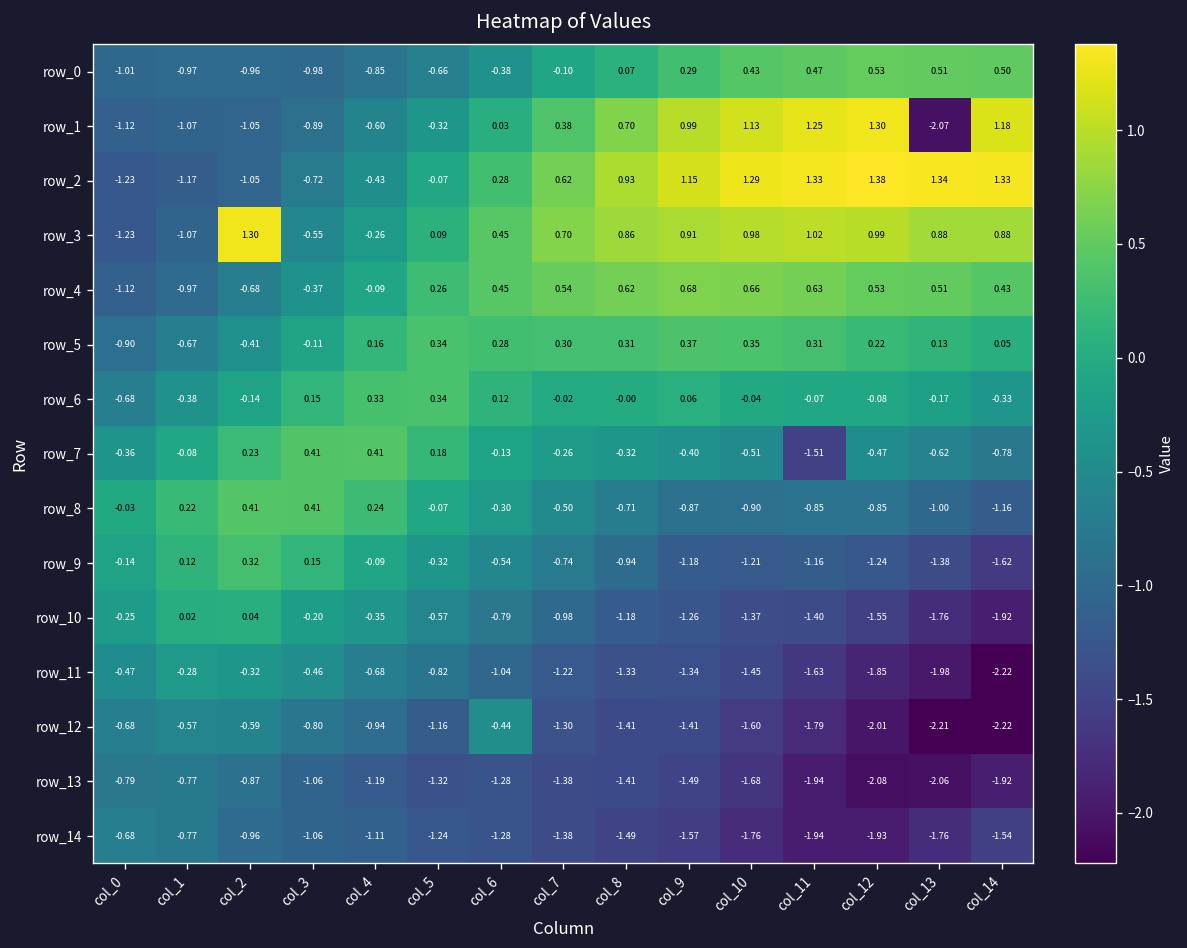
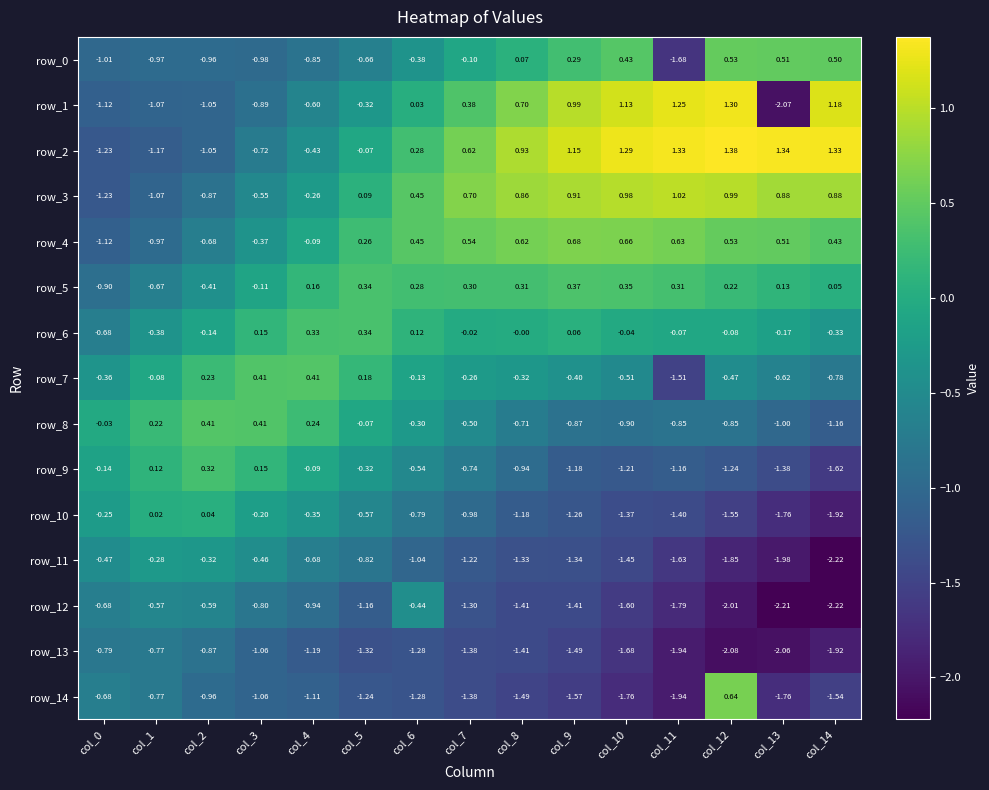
  {
    "row_0": {
      "col_0": -1.01,
      "col_1": -0.97,
      "col_2": -0.96,
      "col_3": -0.98,
      "col_4": -0.85,
      "col_5": -0.66,
      "col_6": -0.38,
      "col_7": -0.10,
      "col_8": 0.07,
      "col_9": 0.29,
      "col_10": 0.43,
-     "col_11": 0.47,
+     "col_11": -1.68,
      "col_12": 0.53,
      "col_13": 0.51,
      "col_14": 0.50
    },
    "row_3": {
      "col_0": -1.23,
      "col_1": -1.07,
-     "col_2": 1.30,
+     "col_2": -0.87,
      "col_3": -0.55,
      "col_4": -0.26,
      "col_5": 0.09,
      "col_6": 0.45,
      "col_7": 0.70,
      "col_8": 0.86,
      "col_9": 0.91,
      "col_10": 0.98,
      "col_11": 1.02,
      "col_12": 0.99,
      "col_13": 0.88,
      "col_14": 0.88
    },
    "row_14": {
      "col_0": -0.68,
      "col_1": -0.77,
      "col_2": -0.96,
      "col_3": -1.06,
      "col_4": -1.11,
      "col_5": -1.24,
      "col_6": -1.28,
      "col_7": -1.38,
      "col_8": -1.49,
      "col_9": -1.57,
      "col_10": -1.76,
      "col_11": -1.94,
-     "col_12": -1.93,
+     "col_12": 0.64,
      "col_13": -1.76,
      "col_14": -1.54
    }
  }
